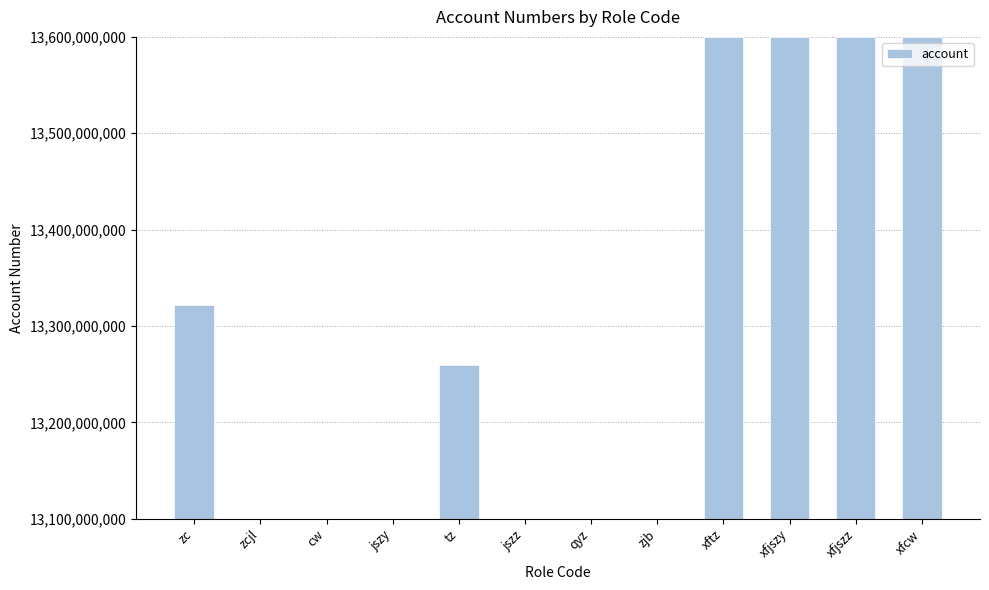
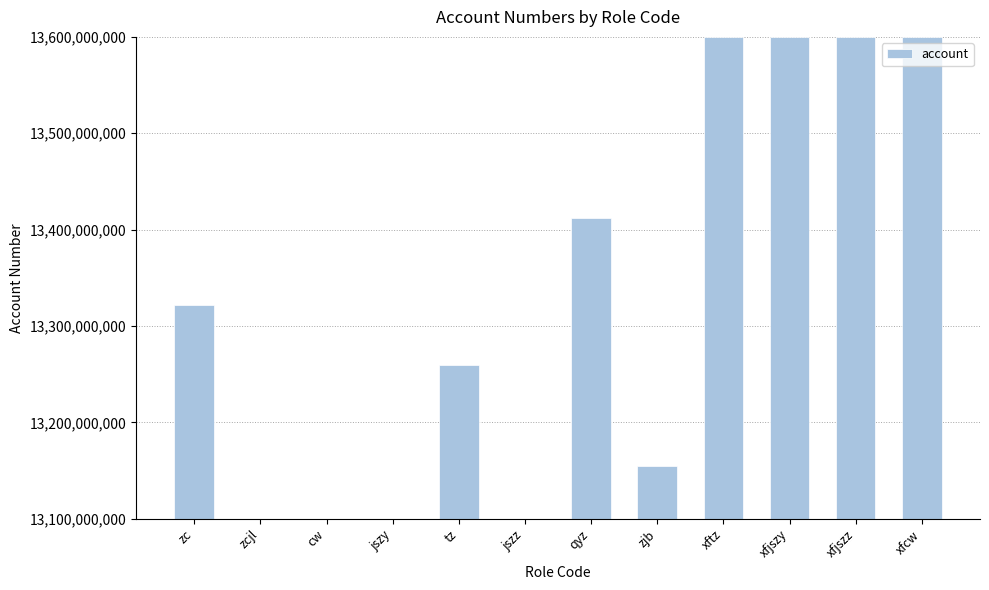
  {
    "zc": "13,320,000,000",
    "zcjl": "13,100,000,000",
    "tz": "13,260,000,000",
    "jszz": "13,100,000,000",
-   "qyz": "13,100,000,000",
-   "zjb": "13,100,000,000",
+   "qyz": "13,410,000,000",
+   "zjb": "13,150,000,000",
    "xftz": "13,600,000,000",
    "xfjszy": "13,600,000,000",
    "xfjszz": "13,600,000,000",
    "xfcw": "13,600,000,000"
  }
